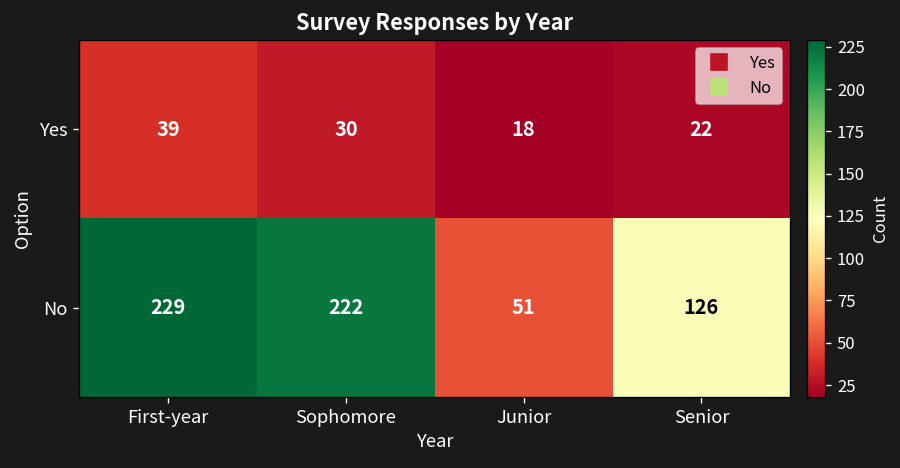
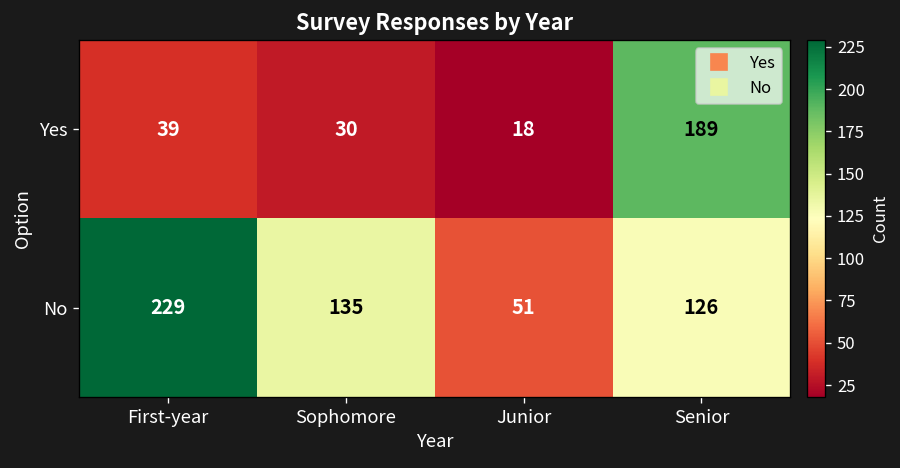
  {
    "Yes": {
      "First-year": 39,
      "Sophomore": 30,
      "Junior": 18,
-     "Senior": 22
+     "Senior": 189
    },
    "No": {
      "First-year": 229,
-     "Sophomore": 222,
+     "Sophomore": 135,
      "Junior": 51,
      "Senior": 126
    }
  }
